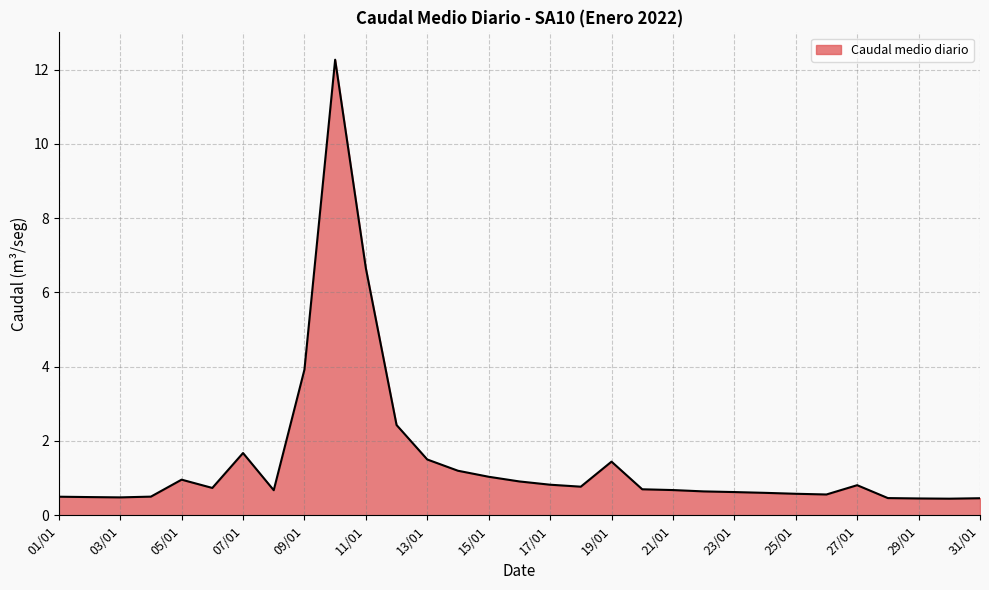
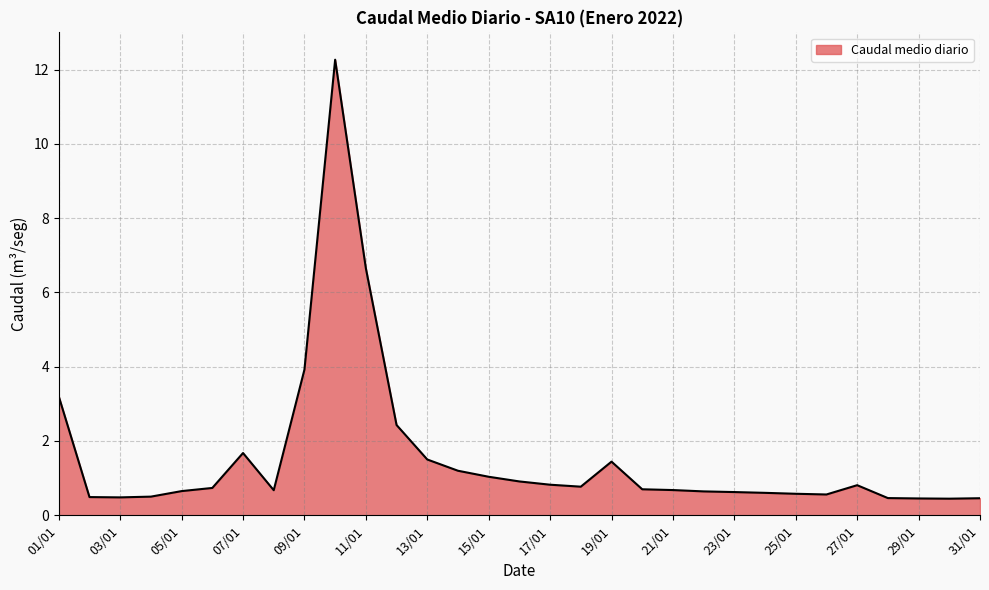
  {
-   "01/01": 0.5,
+   "01/01": 3.2,
    "03/01": 0.5,
-   "05/01": 1.0,
+   "05/01": 0.7,
    "07/01": 1.7,
    "09/01": 3.9,
    "11/01": 6.7,
    "13/01": 1.5,
    "15/01": 1.0,
    "17/01": 0.8,
    "19/01": 1.4,
    "21/01": 0.7,
    "23/01": 0.6,
    "25/01": 0.6,
    "27/01": 0.8,
    "29/01": 0.5,
    "31/01": 0.5
  }
